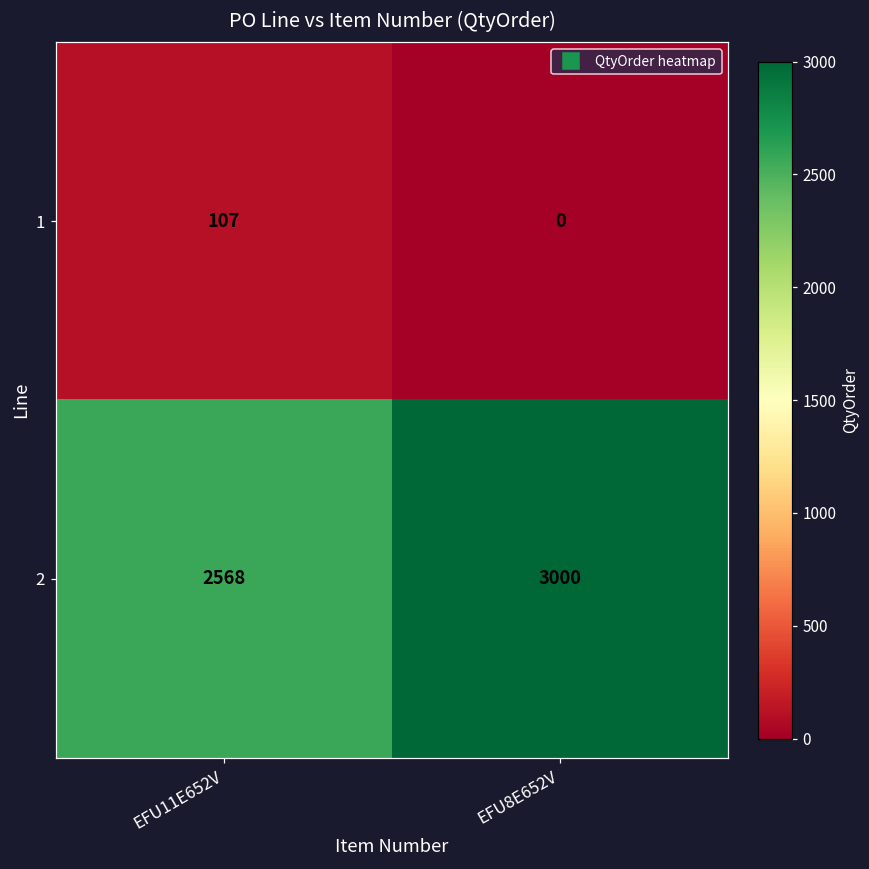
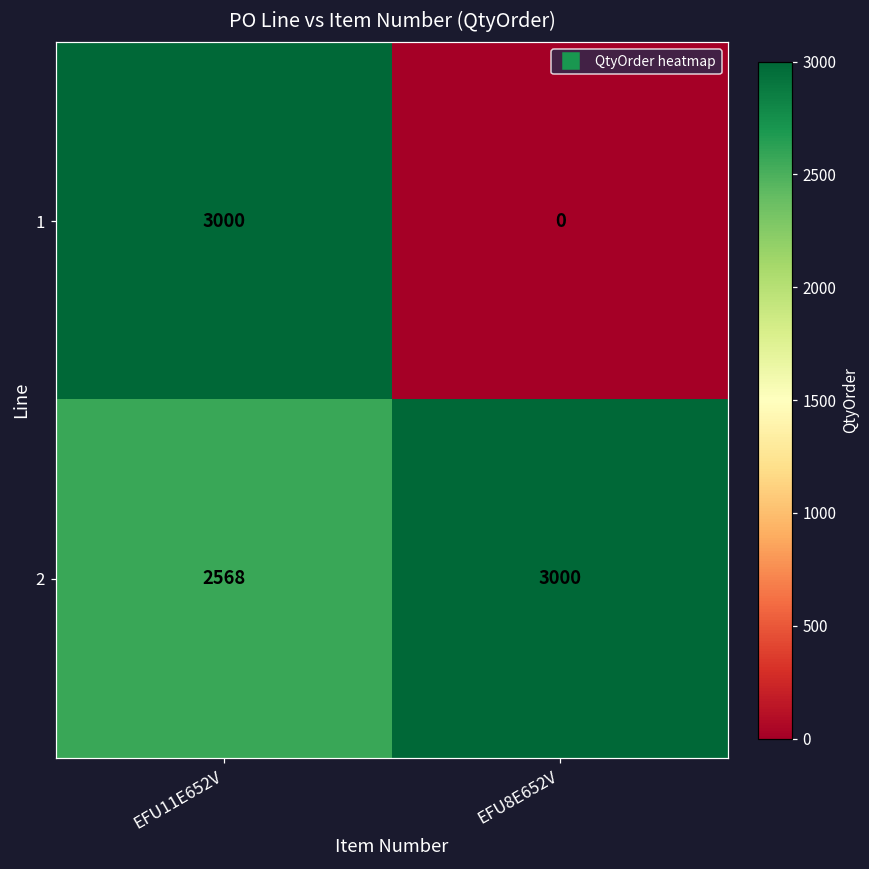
  {
    "1": {
-     "EFU11E652V": 107,
+     "EFU11E652V": 3000,
      "EFU8E652V": 0
    },
    "2": {
      "EFU11E652V": 2568,
      "EFU8E652V": 3000
    }
  }
